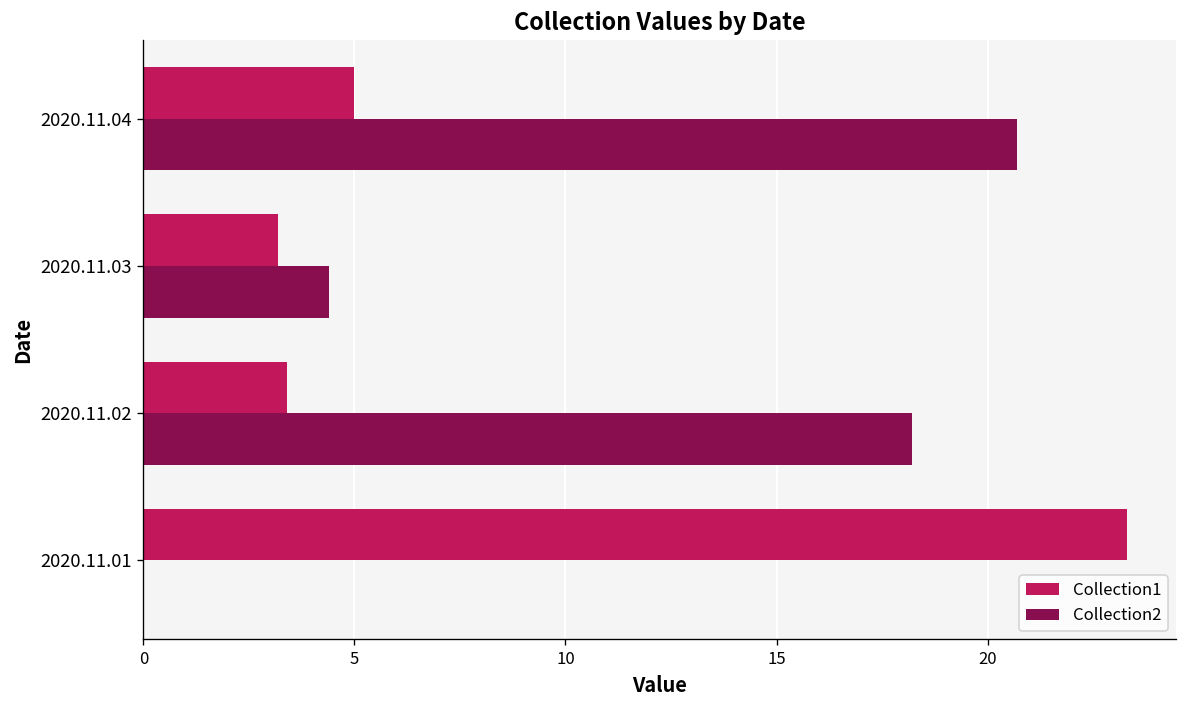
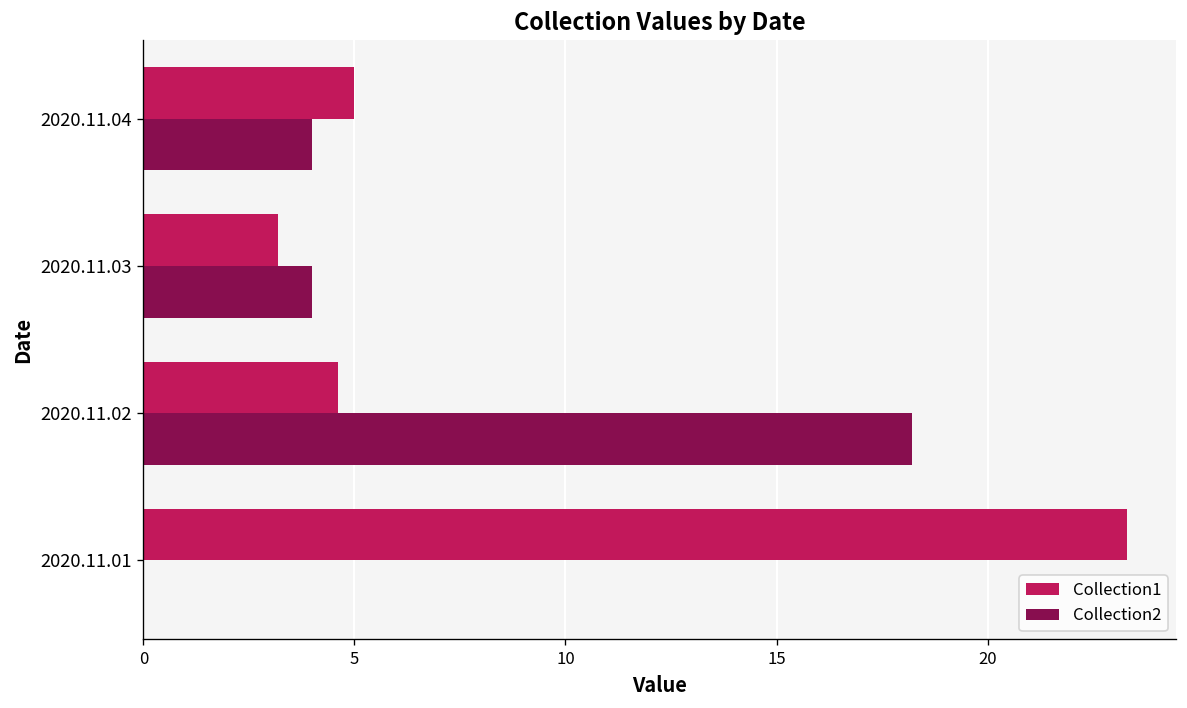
  {
    "Collection1": {
      "2020.11.04": 5.0,
      "2020.11.03": 3.2,
-     "2020.11.02": 3.4,
+     "2020.11.02": 4.6,
      "2020.11.01": 23.3
    },
    "Collection2": {
-     "2020.11.04": 20.7,
-     "2020.11.03": 4.4,
+     "2020.11.04": 4.0,
+     "2020.11.03": 4.0,
      "2020.11.02": 18.2,
      "2020.11.01": 0.0
    }
  }
